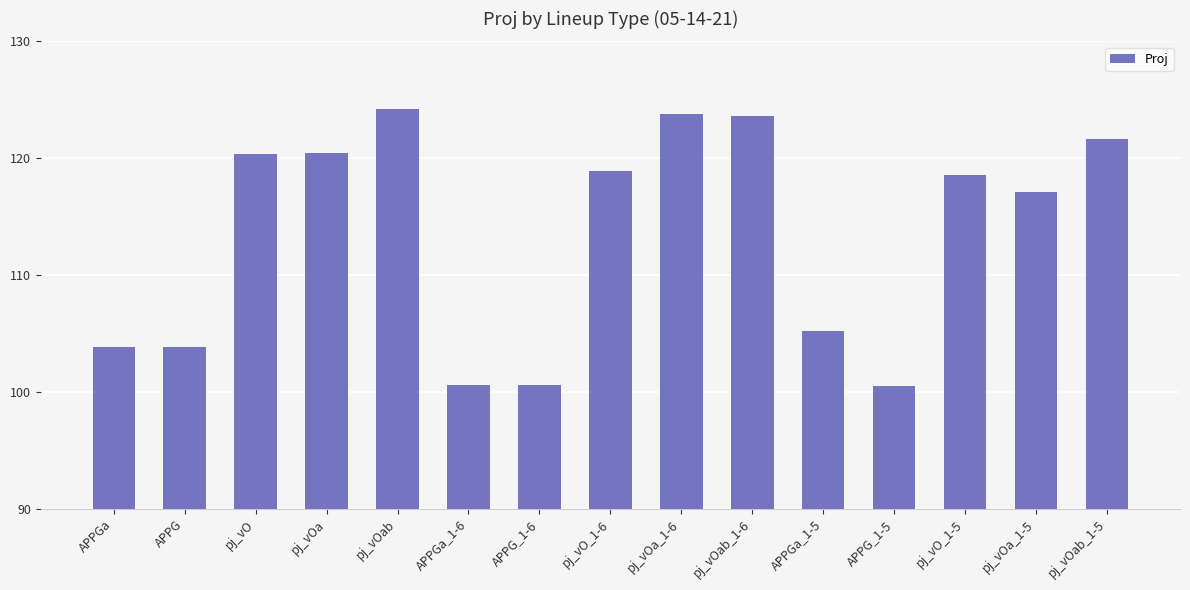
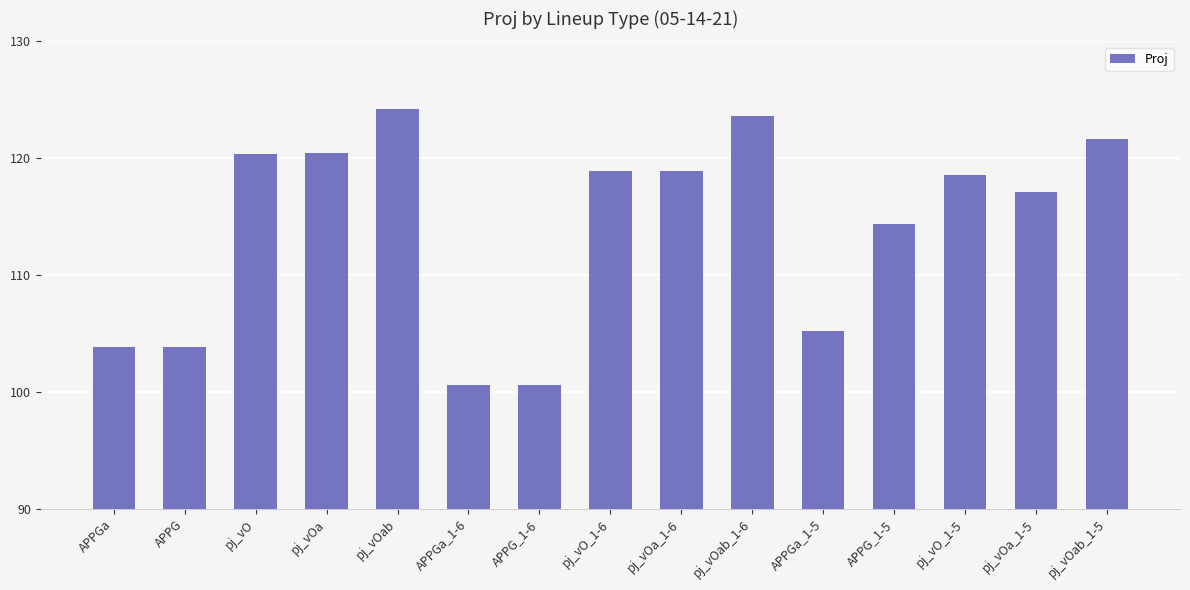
  {
    "APPGa": 103.8,
    "APPG": 103.8,
    "pj_vO": 120.4,
    "pj_vOa": 120.4,
    "pj_vOab": 124.3,
    "APPGa_1-6": 100.6,
    "APPG_1-6": 100.6,
    "pj_vO_1-6": 118.9,
-   "pj_vOa_1-6": 123.8,
+   "pj_vOa_1-6": 118.9,
    "pj_vOab_1-6": 123.6,
    "APPGa_1-5": 105.2,
-   "APPG_1-5": 100.5,
+   "APPG_1-5": 114.4,
    "pj_vO_1-5": 118.6,
    "pj_vOa_1-5": 117.1,
    "pj_vOab_1-5": 121.6
  }
